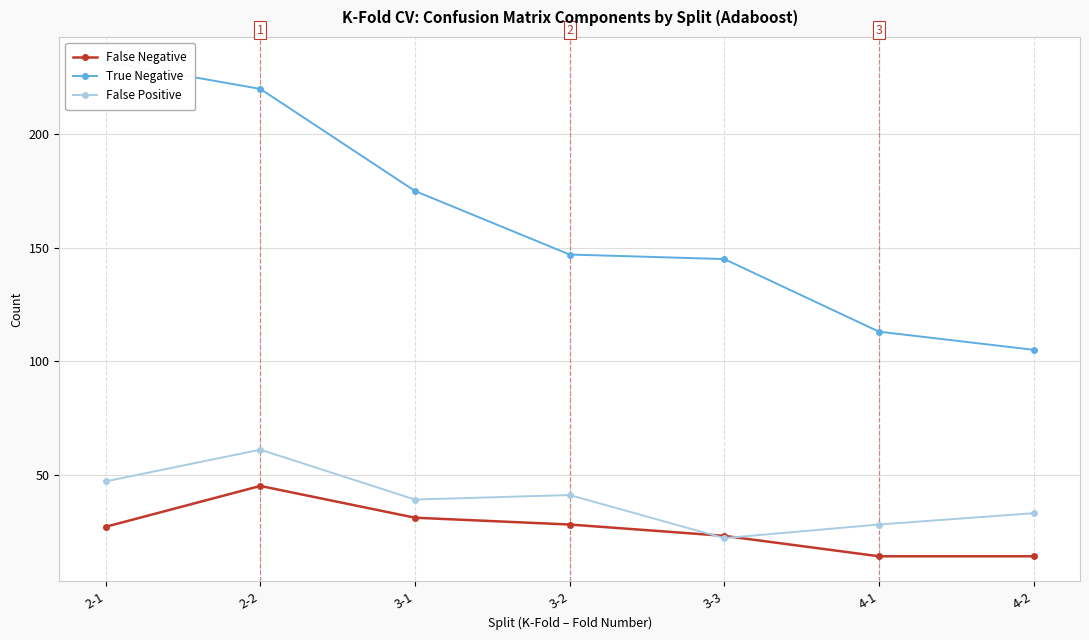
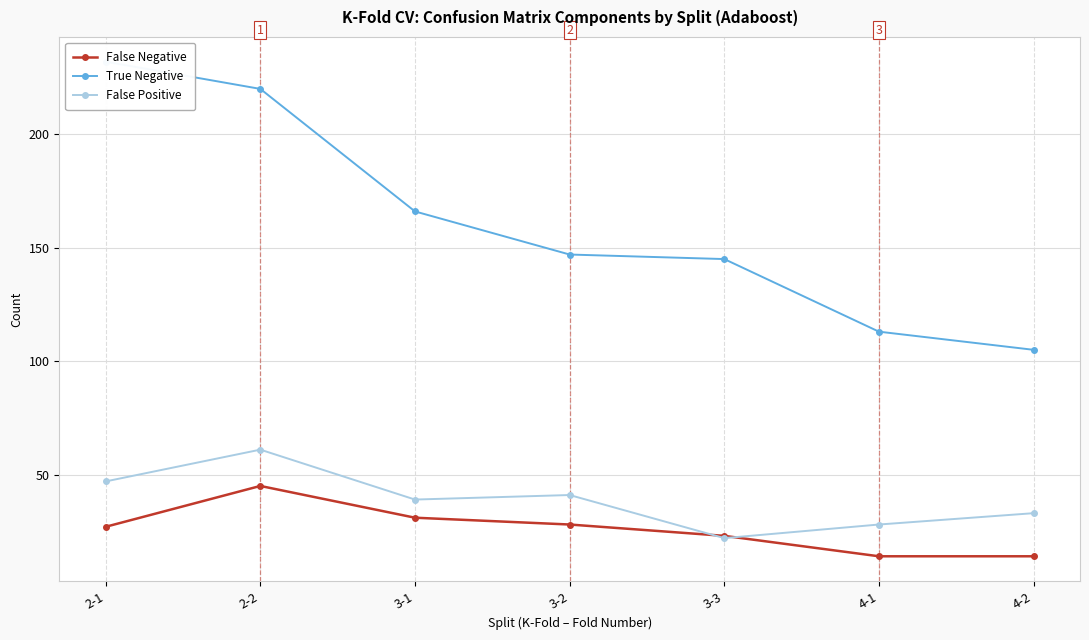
  {
    "False Negative": {
      "2-1": 27,
      "2-2": 45,
      "3-1": 31,
      "3-2": 28,
      "4-1": 14,
      "4-2": 14
    },
    "True Negative": {
      "2-2": 220,
-     "3-1": 175,
+     "3-1": 166,
      "3-2": 147,
      "3-3": 145,
      "4-1": 113,
      "4-2": 105
    },
    "False Positive": {
      "2-1": 47,
      "2-2": 61,
      "3-1": 39,
      "3-2": 41,
      "4-1": 28,
      "4-2": 33
    }
  }
